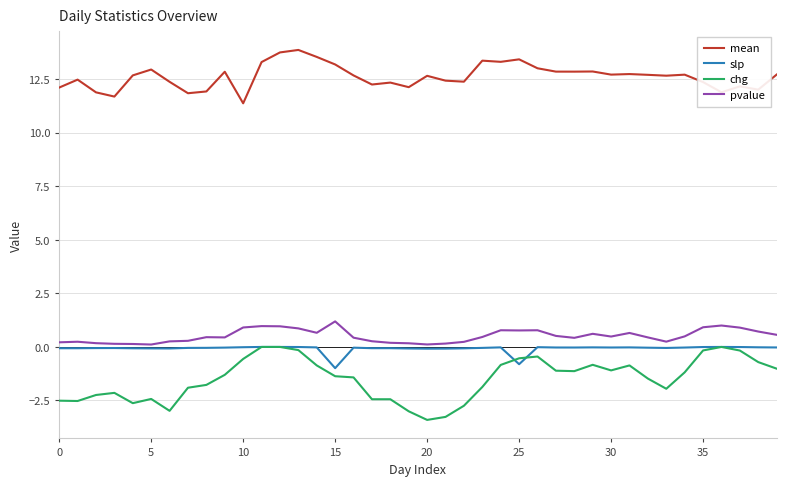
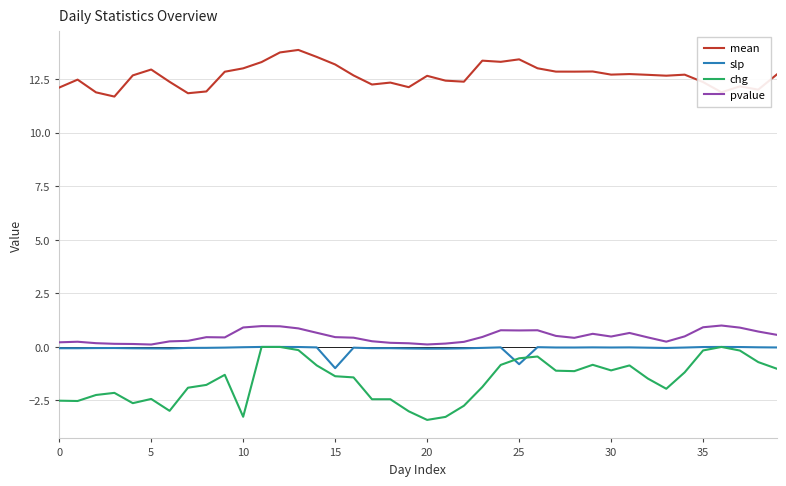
  {
    "mean": {
      "0": 12.1,
      "5": 13.0,
-     "10": 11.4,
+     "10": 13.0,
      "15": 13.2,
      "20": 12.7,
      "25": 13.4,
      "30": 12.7
    },
    "slp": {
      "0": -0.1,
      "5": -0.1,
      "10": 0.0,
      "15": -1.0,
      "20": -0.1,
      "25": -0.8,
      "30": 0.0,
      "35": 0.0
    },
    "chg": {
      "0": -2.5,
      "5": -2.4,
-     "10": -0.6,
+     "10": -3.3,
      "15": -1.4,
      "20": -3.4,
      "25": -0.5,
      "30": -1.1,
      "35": -0.2
    },
    "pvalue": {
      "0": 0.2,
      "5": 0.1,
      "10": 0.9,
-     "15": 1.2,
+     "15": 0.5,
      "20": 0.1,
      "25": 0.8,
      "30": 0.5,
      "35": 0.9
    }
  }
